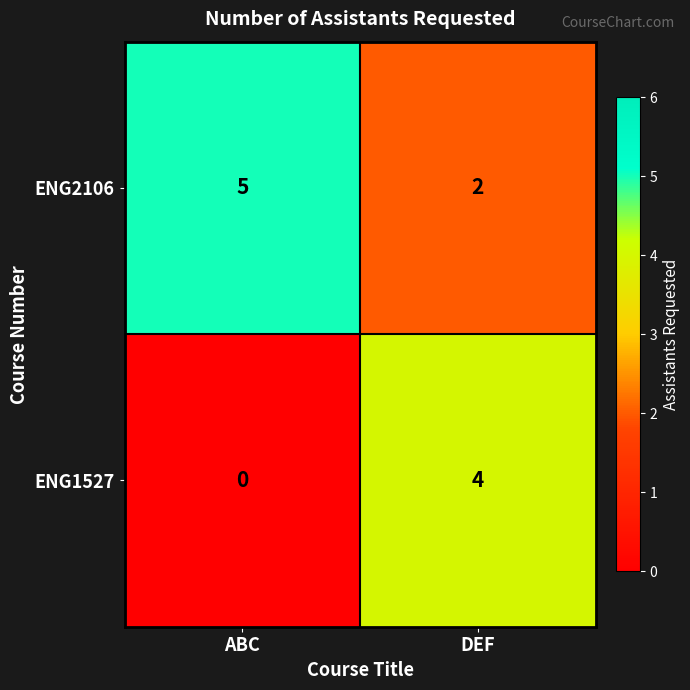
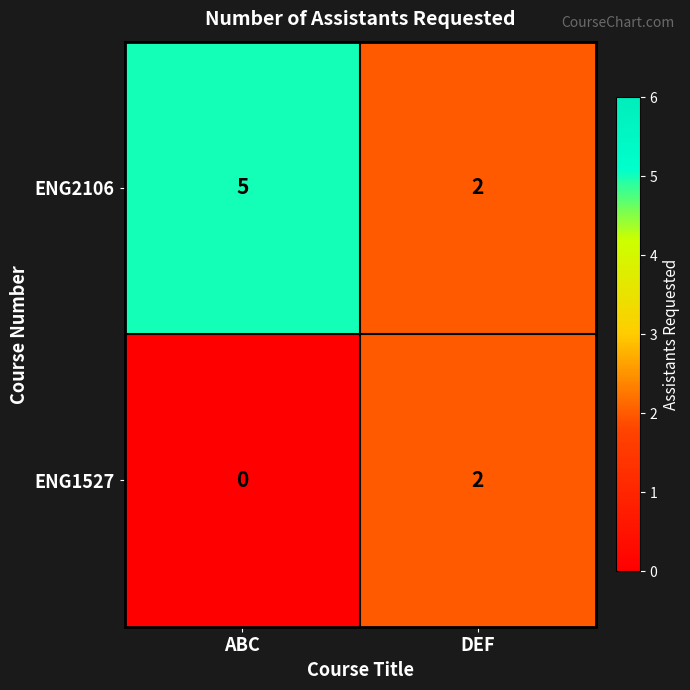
  {
    "ENG2106": {
      "ABC": 5,
      "DEF": 2
    },
    "ENG1527": {
      "ABC": 0,
-     "DEF": 4
+     "DEF": 2
    }
  }
